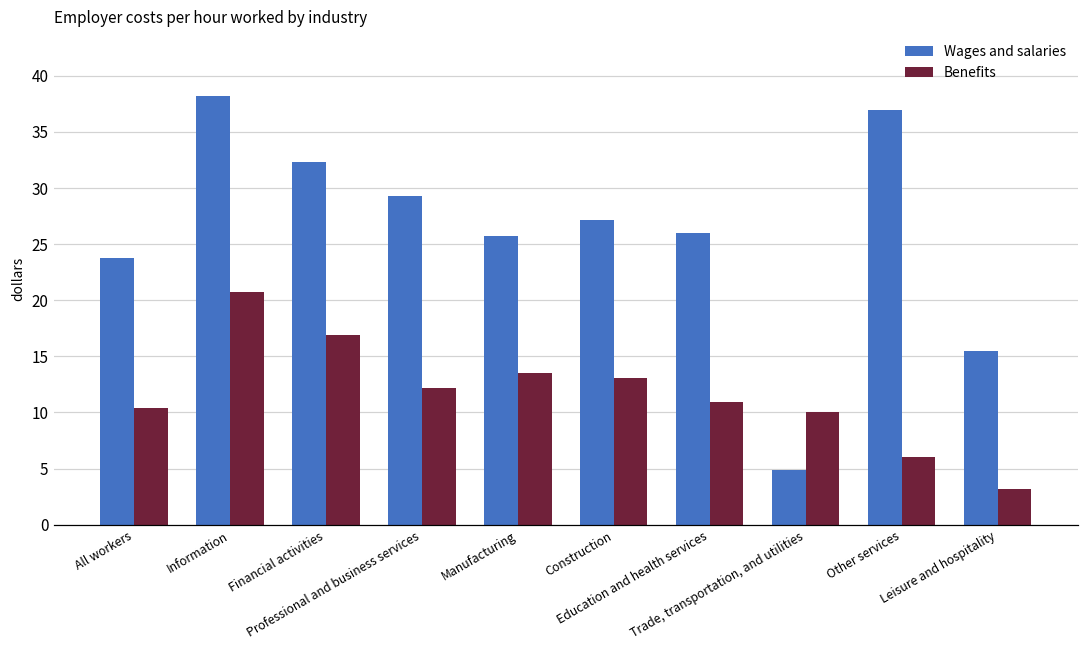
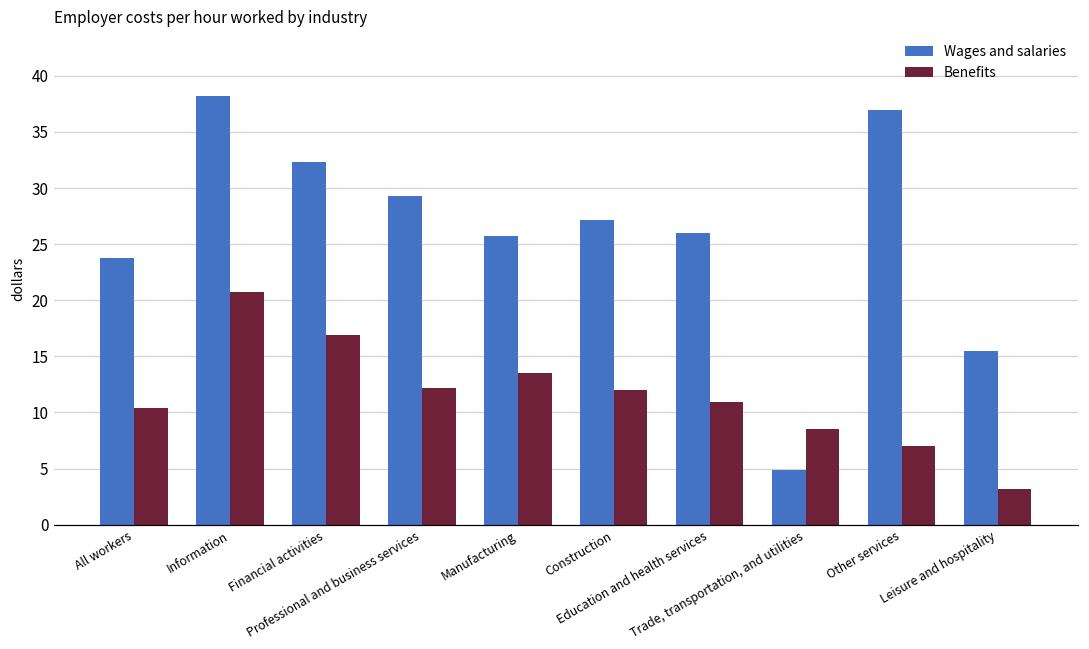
  {
    "Wages and salaries": {
      "All workers": 23.8,
      "Information": 38.2,
      "Financial activities": 32.3,
      "Professional and business services": 29.3,
      "Manufacturing": 25.7,
      "Construction": 27.2,
      "Education and health services": 26.0,
      "Trade, transportation, and utilities": 4.8,
      "Other services": 36.9,
      "Leisure and hospitality": 15.5
    },
    "Benefits": {
      "All workers": 10.4,
      "Information": 20.7,
      "Financial activities": 16.9,
      "Professional and business services": 12.2,
      "Manufacturing": 13.6,
-     "Construction": 13.0,
+     "Construction": 12.0,
      "Education and health services": 10.9,
-     "Trade, transportation, and utilities": 10.0,
-     "Other services": 6.0,
+     "Trade, transportation, and utilities": 8.5,
+     "Other services": 7.0,
      "Leisure and hospitality": 3.2
    }
  }
